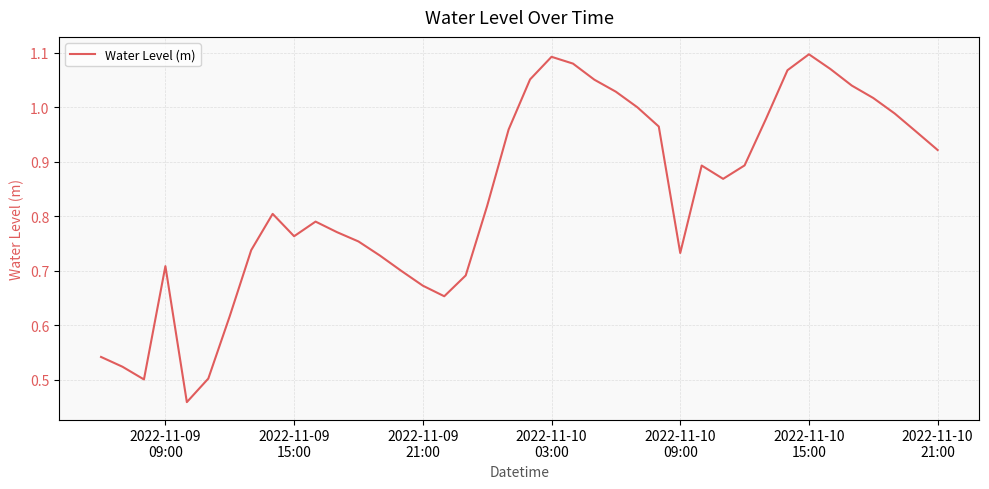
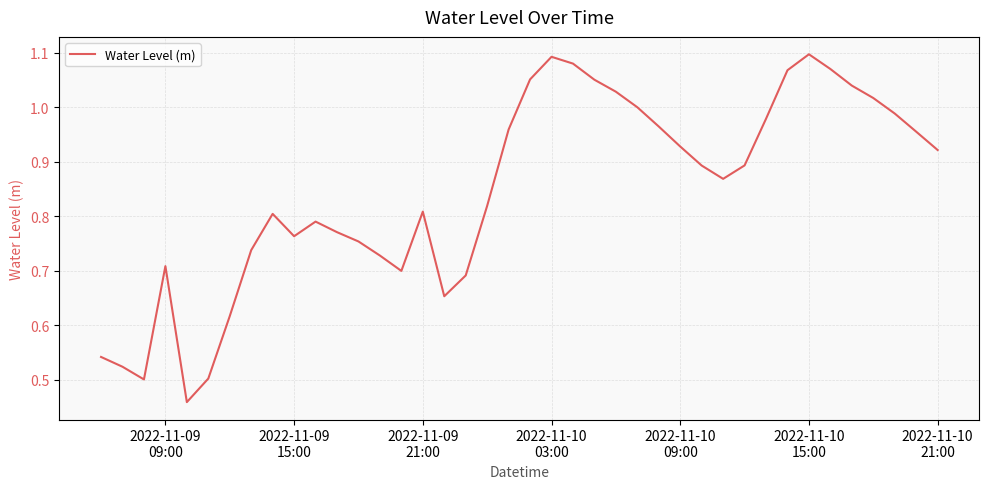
  {
    "2022-11-09 09:00": 0.71,
    "2022-11-09 15:00": 0.76,
-   "2022-11-09 21:00": 0.67,
+   "2022-11-09 21:00": 0.81,
    "2022-11-10 03:00": 1.09,
-   "2022-11-10 09:00": 0.73,
+   "2022-11-10 09:00": 0.93,
    "2022-11-10 15:00": 1.10,
    "2022-11-10 21:00": 0.92
  }
